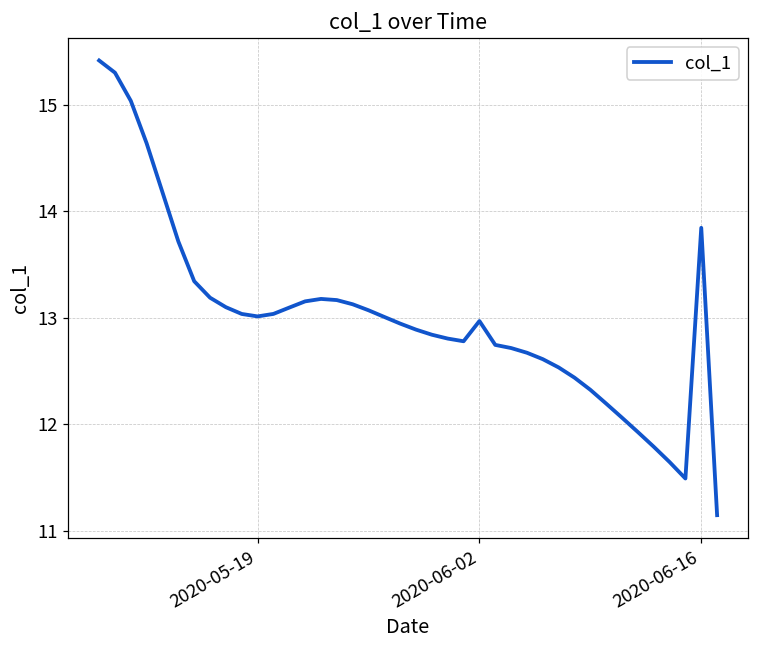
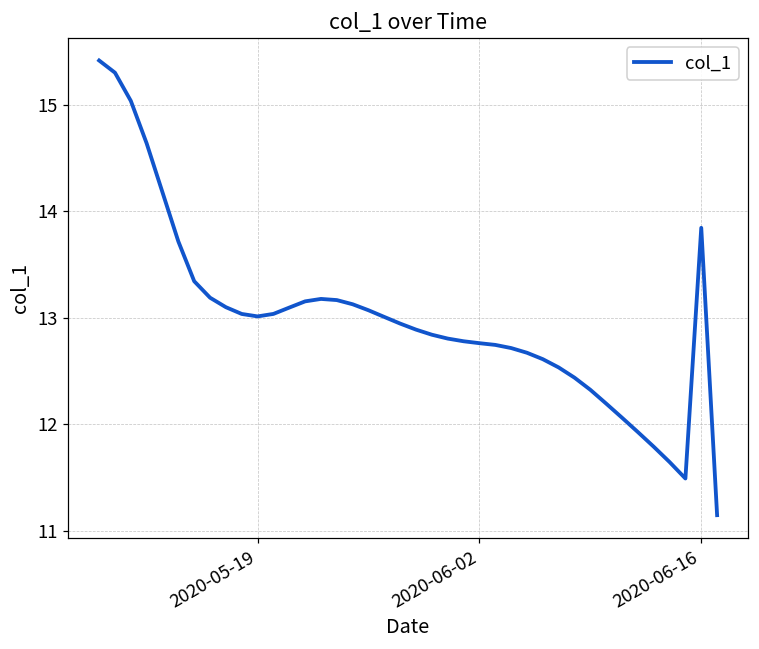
  {
    "2020-05-19": 13.0,
-   "2020-06-02": 13.0,
+   "2020-06-02": 12.8,
    "2020-06-16": 13.8
  }
